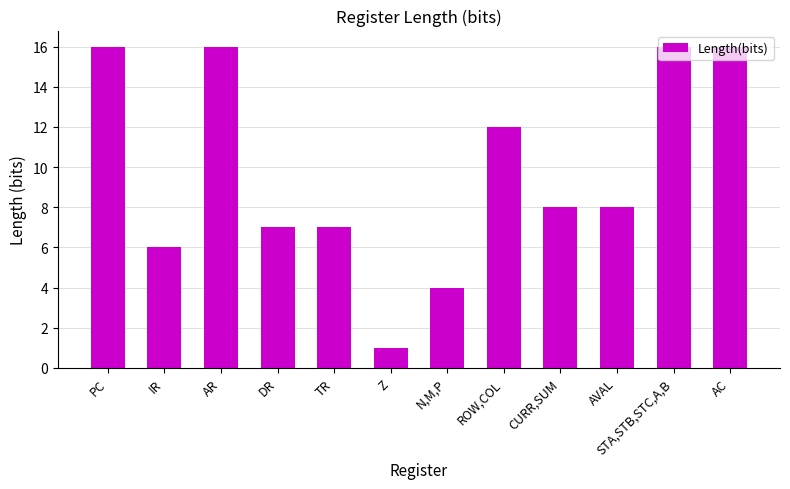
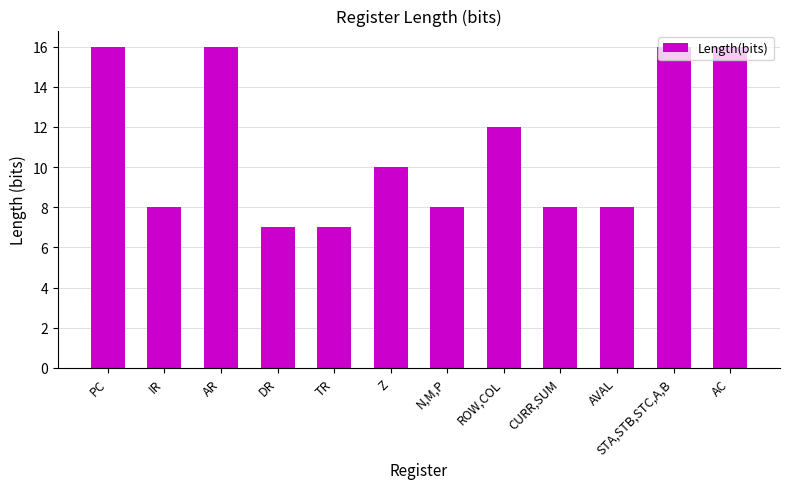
  {
    "PC": 16,
-   "IR": 6,
+   "IR": 8,
    "AR": 16,
    "DR": 7,
    "TR": 7,
-   "Z": 1,
-   "N,M,P": 4,
+   "Z": 10,
+   "N,M,P": 8,
    "ROW,COL": 12,
    "CURR,SUM": 8,
    "AVAL": 8
  }
